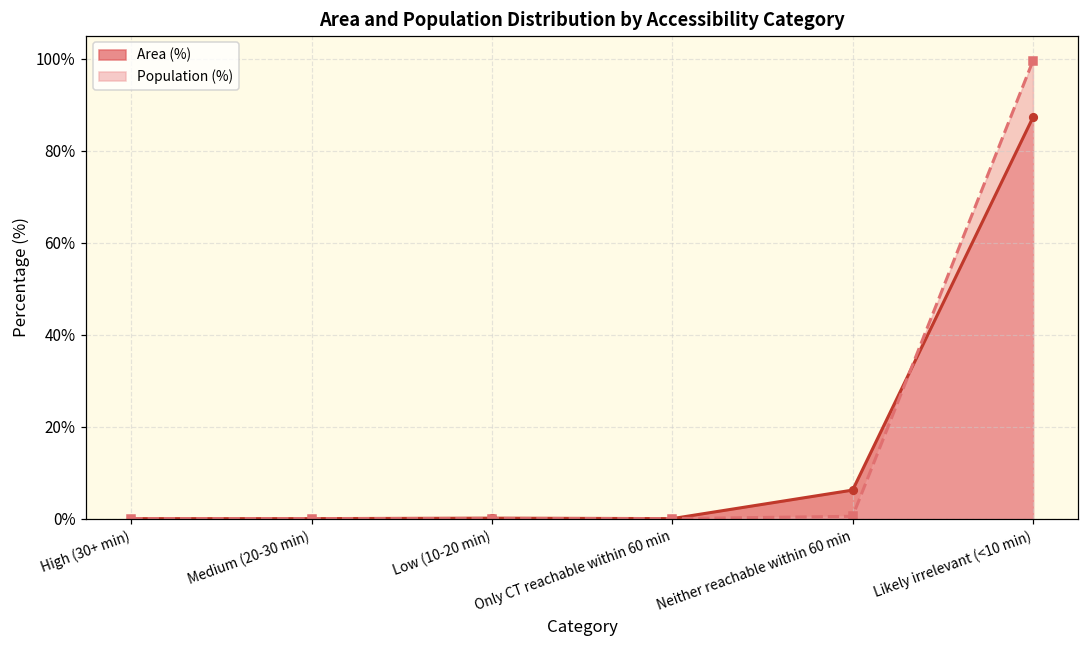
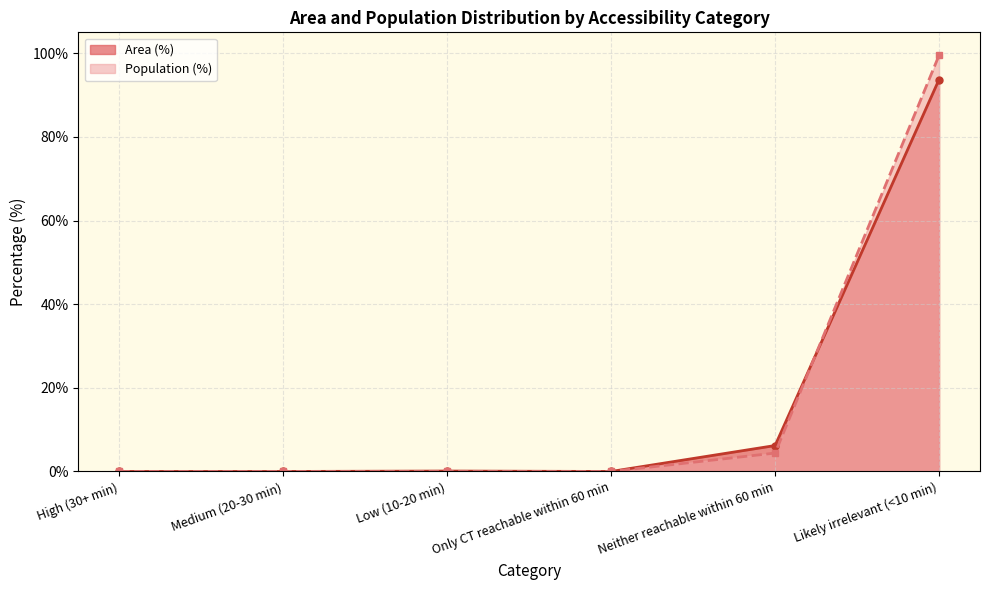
  {
    "Area (%)": {
      "Neither reachable within 60 min": "6%",
-     "Likely irrelevant (<10 min)": "87%"
+     "Likely irrelevant (<10 min)": "94%"
    },
    "Population (%)": {
-     "Neither reachable within 60 min": "1%",
+     "Neither reachable within 60 min": "4%",
      "Likely irrelevant (<10 min)": "100%"
    }
  }
